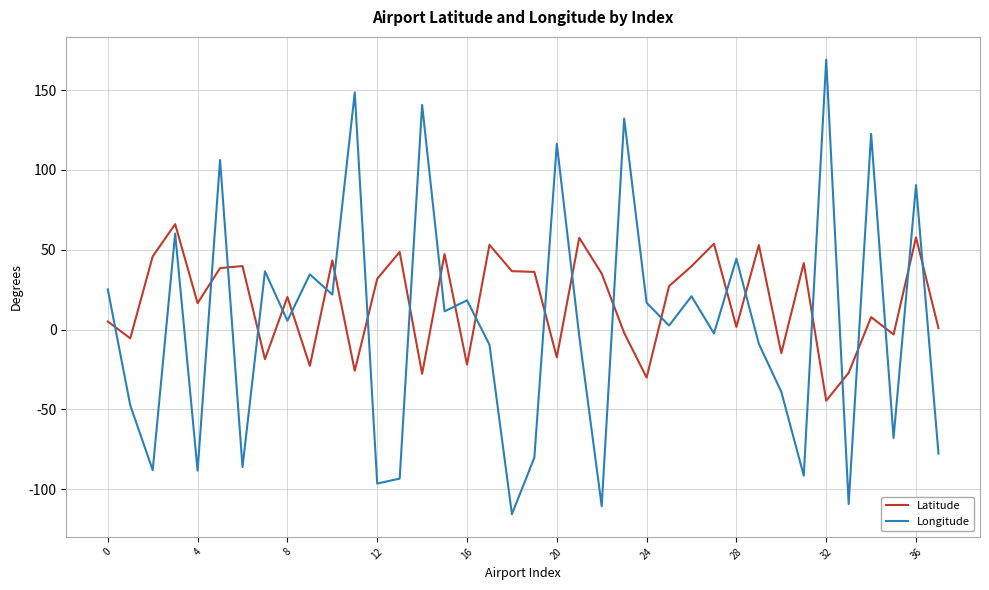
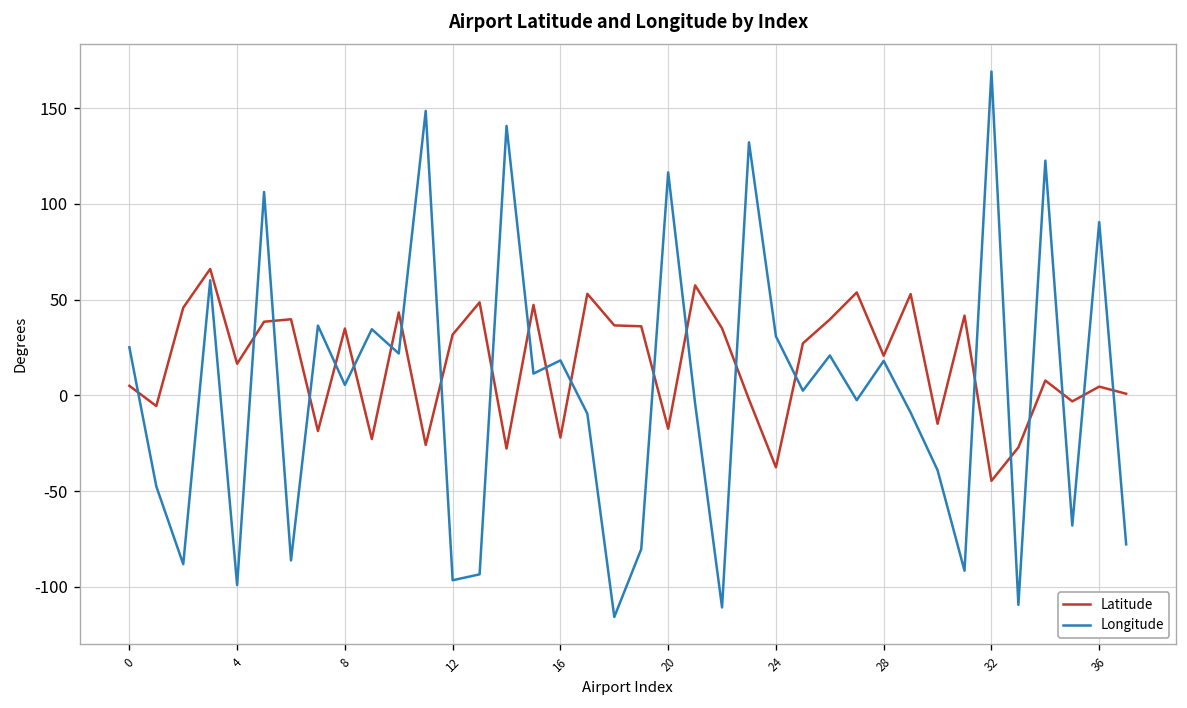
  {
    "Latitude": {
      "0": 5,
      "4": 17,
-     "8": 20,
+     "8": 35,
      "12": 32,
      "16": -22,
      "20": -17,
-     "24": -30,
-     "28": 2,
+     "24": -38,
+     "28": 21,
      "32": -45,
-     "36": 58
+     "36": 5
    },
    "Longitude": {
      "0": 25,
-     "4": -88,
+     "4": -99,
      "8": 5,
      "12": -96,
      "16": 18,
      "20": 116,
-     "24": 17,
-     "28": 44,
+     "24": 31,
+     "28": 18,
      "32": 169,
      "36": 90
    }
  }
